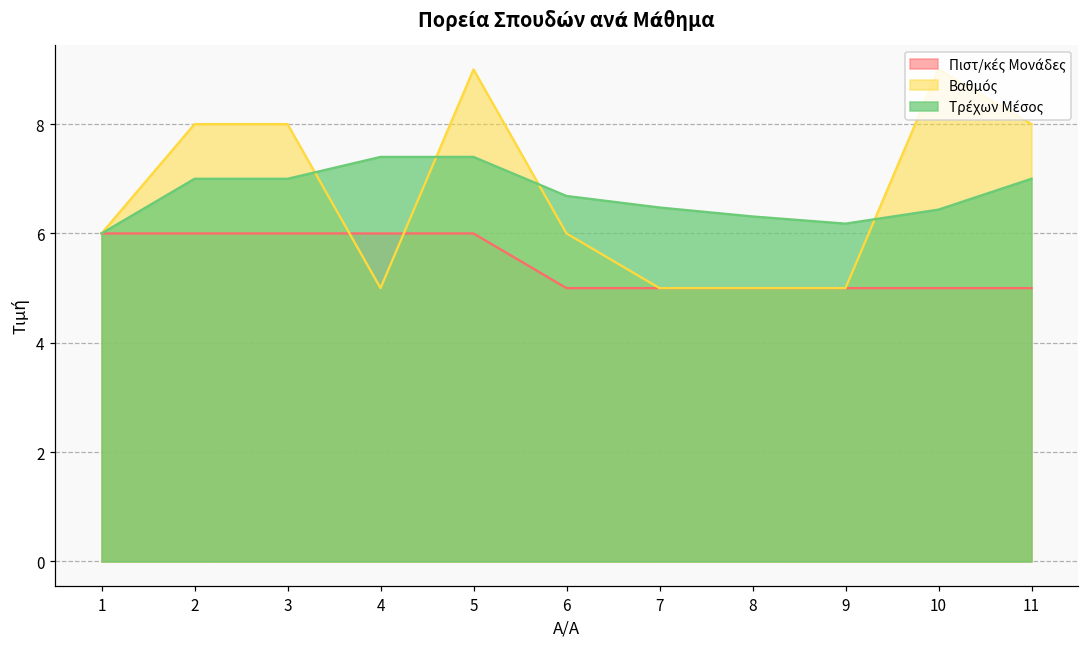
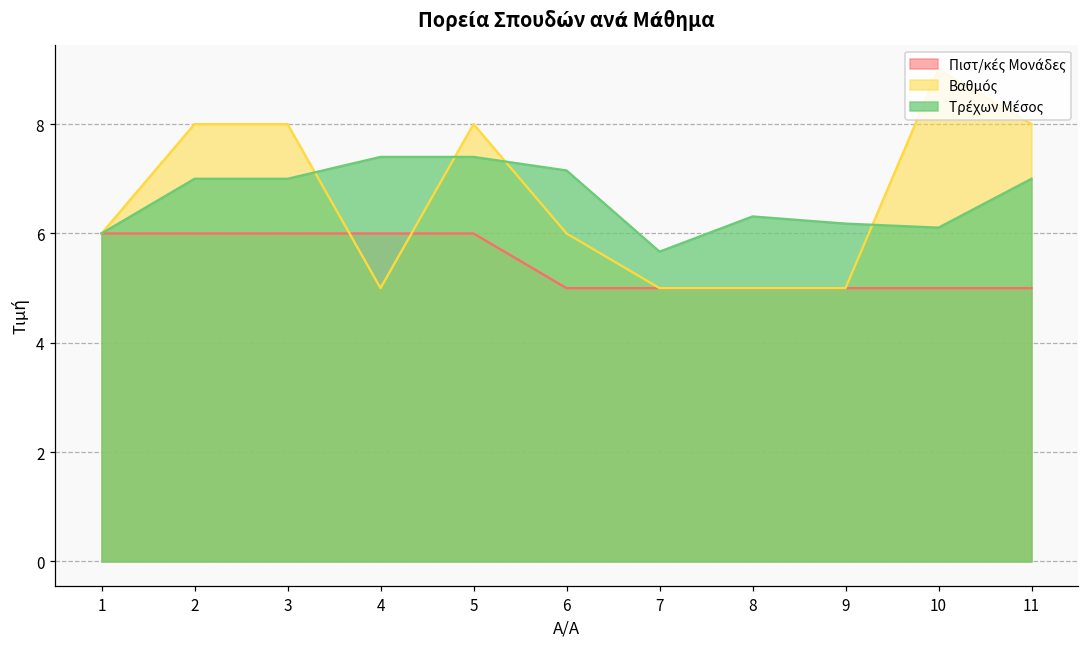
  {
    "Πιστ/κές Μονάδες": {
      "2": 6.0,
      "3": 6.0,
      "4": 6.0,
      "5": 6.0,
      "6": 5.0,
      "10": 5.0,
      "11": 5.0
    },
    "Βαθμός": {
      "2": 8,
      "3": 8,
      "4": 5,
-     "5": 9,
+     "5": 8,
      "6": 6,
      "11": 8
    },
    "Τρέχων Μέσος": {
      "2": 7.0,
      "3": 7.0,
      "4": 7.4,
      "5": 7.4,
-     "6": 6.7,
-     "7": 6.5,
+     "6": 7.2,
+     "7": 5.7,
      "8": 6.3,
      "9": 6.2,
-     "10": 6.4,
+     "10": 6.1,
      "11": 7.0
    }
  }
